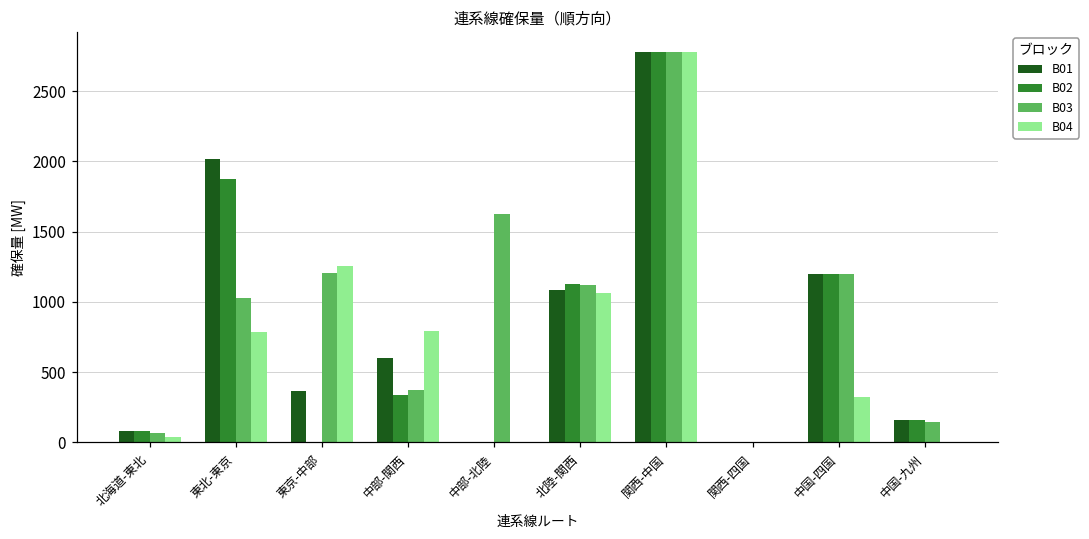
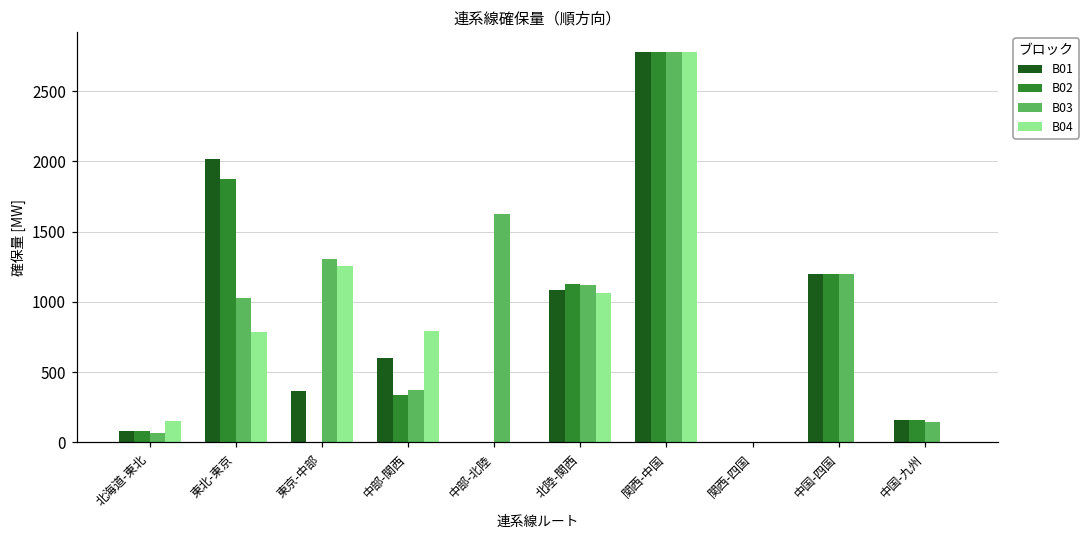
  {
    "B03": {
      "北海道-東北": 70,
      "東北-東京": 1030,
-     "東京-中部": 1210,
+     "東京-中部": 1310,
      "中部-関西": 380,
      "中部-北陸": 1630,
      "北陸-関西": 1120,
      "関西-中国": 2780,
      "関西-四国": 0,
      "中国-四国": 1200,
      "中国-九州": 150
    },
    "B04": {
-     "北海道-東北": 40,
+     "北海道-東北": 150,
      "東北-東京": 790,
      "東京-中部": 1250,
      "中部-関西": 790,
      "中部-北陸": 0,
      "北陸-関西": 1060,
      "関西-中国": 2780,
      "関西-四国": 0,
-     "中国-四国": 320,
+     "中国-四国": 0,
      "中国-九州": 0
    }
  }
